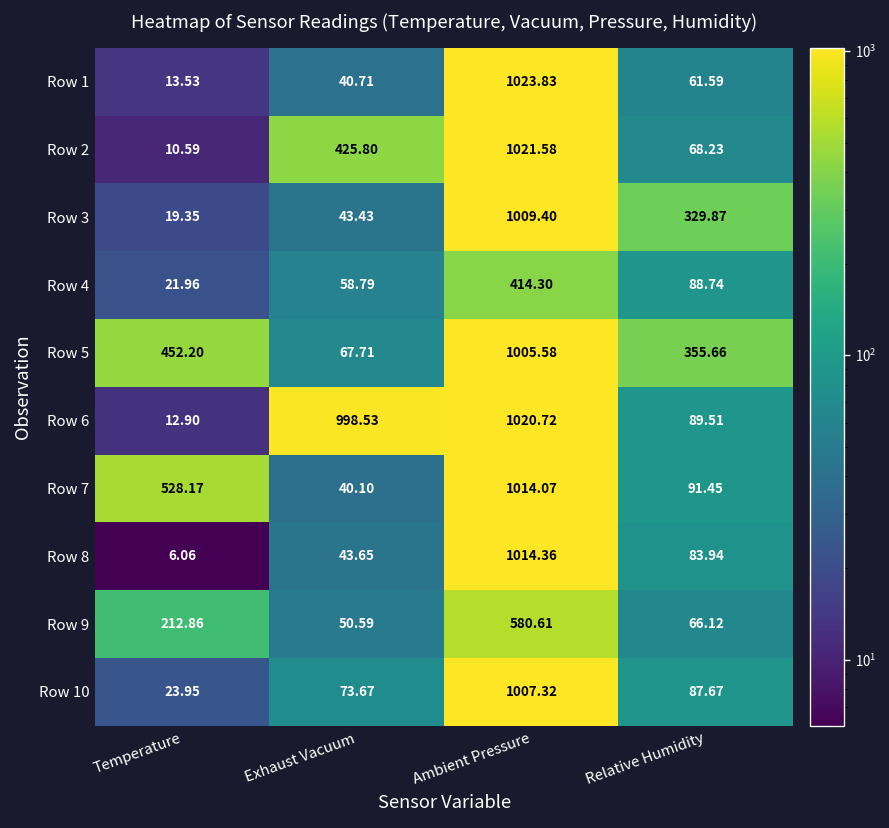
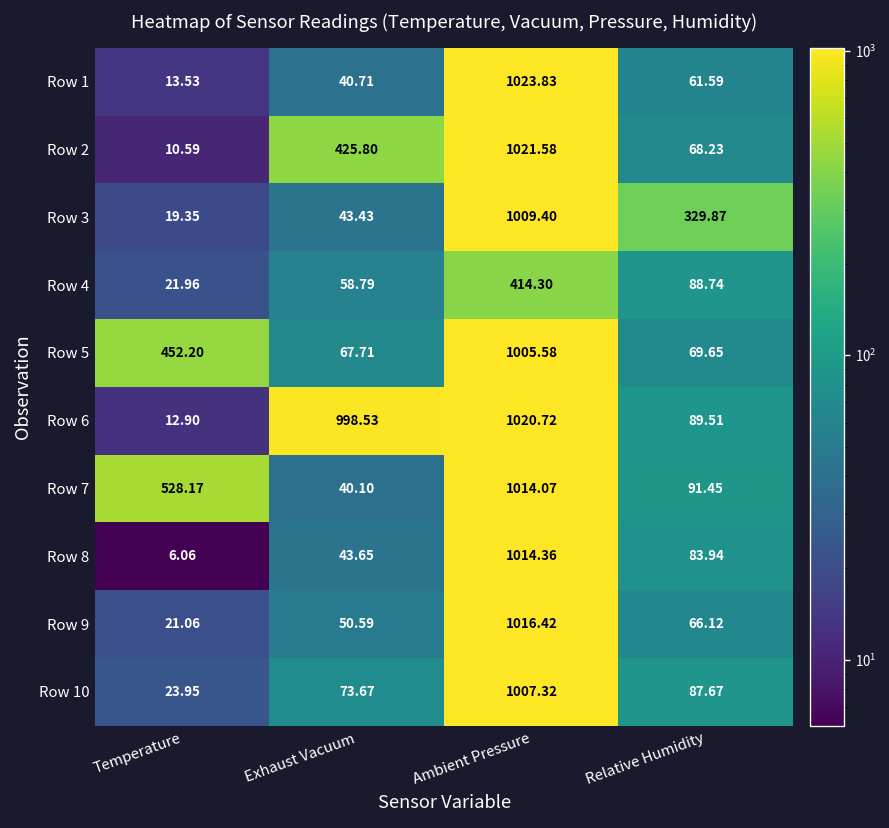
  {
    "Row 1": {
      "Temperature": 13.53,
      "Exhaust Vacuum": 40.71,
      "Ambient Pressure": 1023.83,
      "Relative Humidity": 61.59
    },
    "Row 2": {
      "Temperature": 10.59,
      "Exhaust Vacuum": 425.80,
      "Ambient Pressure": 1021.58,
      "Relative Humidity": 68.23
    },
    "Row 3": {
      "Temperature": 19.35,
      "Exhaust Vacuum": 43.43,
      "Ambient Pressure": 1009.40,
      "Relative Humidity": 329.87
    },
    "Row 4": {
      "Temperature": 21.96,
      "Exhaust Vacuum": 58.79,
      "Ambient Pressure": 414.30,
      "Relative Humidity": 88.74
    },
    "Row 5": {
      "Temperature": 452.20,
      "Exhaust Vacuum": 67.71,
      "Ambient Pressure": 1005.58,
-     "Relative Humidity": 355.66
+     "Relative Humidity": 69.65
    },
    "Row 6": {
      "Temperature": 12.90,
      "Exhaust Vacuum": 998.53,
      "Ambient Pressure": 1020.72,
      "Relative Humidity": 89.51
    },
    "Row 7": {
      "Temperature": 528.17,
      "Exhaust Vacuum": 40.10,
      "Ambient Pressure": 1014.07,
      "Relative Humidity": 91.45
    },
    "Row 8": {
      "Temperature": 6.06,
      "Exhaust Vacuum": 43.65,
      "Ambient Pressure": 1014.36,
      "Relative Humidity": 83.94
    },
    "Row 9": {
-     "Temperature": 212.86,
+     "Temperature": 21.06,
      "Exhaust Vacuum": 50.59,
-     "Ambient Pressure": 580.61,
+     "Ambient Pressure": 1016.42,
      "Relative Humidity": 66.12
    },
    "Row 10": {
      "Temperature": 23.95,
      "Exhaust Vacuum": 73.67,
      "Ambient Pressure": 1007.32,
      "Relative Humidity": 87.67
    }
  }
